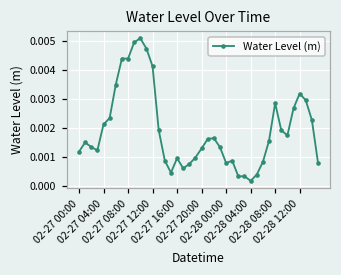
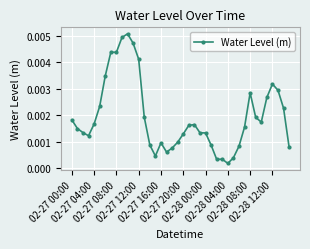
  {
-   "02-27 00:00": 0.0012,
-   "02-27 04:00": 0.0021,
+   "02-27 00:00": 0.0018,
+   "02-27 04:00": 0.0017,
    "02-27 08:00": 0.0044,
    "02-27 12:00": 0.0041,
    "02-27 16:00": 0.0010,
    "02-27 20:00": 0.0013,
-   "02-28 00:00": 0.0008,
+   "02-28 00:00": 0.0013,
    "02-28 04:00": 0.0002,
    "02-28 08:00": 0.0028,
    "02-28 12:00": 0.0032
  }
